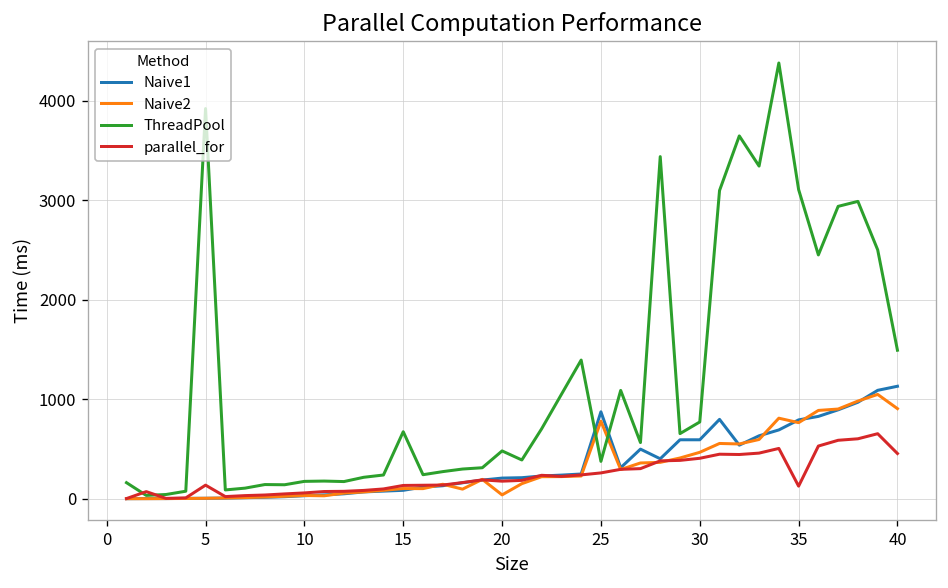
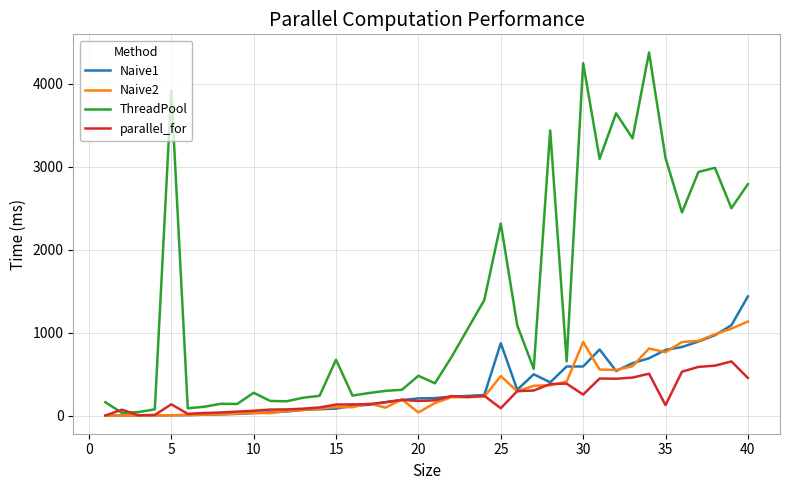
  {
    "Naive1": {
      "20": 200,
      "25": 900,
      "30": 600,
-     "40": 1100
+     "40": 1400
    },
    "Naive2": {
      "20": 0,
-     "25": 800,
-     "30": 500,
-     "40": 900
+     "25": 500,
+     "30": 900,
+     "40": 1100
    },
    "ThreadPool": {
-     "10": 200,
+     "10": 300,
      "15": 700,
      "20": 500,
-     "25": 400,
-     "30": 800,
+     "25": 2300,
+     "30": 4300,
      "35": 3100,
-     "40": 1500
+     "40": 2800
    },
    "parallel_for": {
      "5": 100,
      "15": 100,
      "20": 200,
-     "25": 300,
-     "30": 400,
+     "25": 100,
+     "30": 300,
      "35": 100,
      "40": 500
    }
  }
